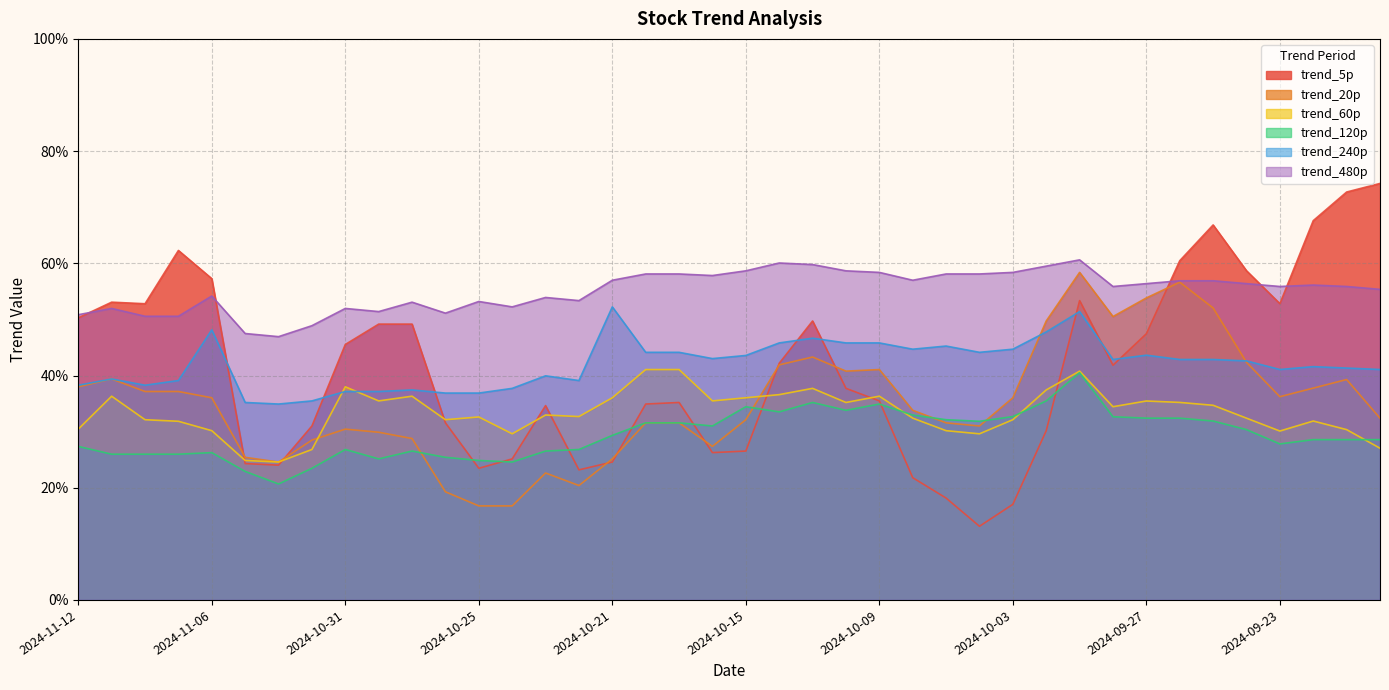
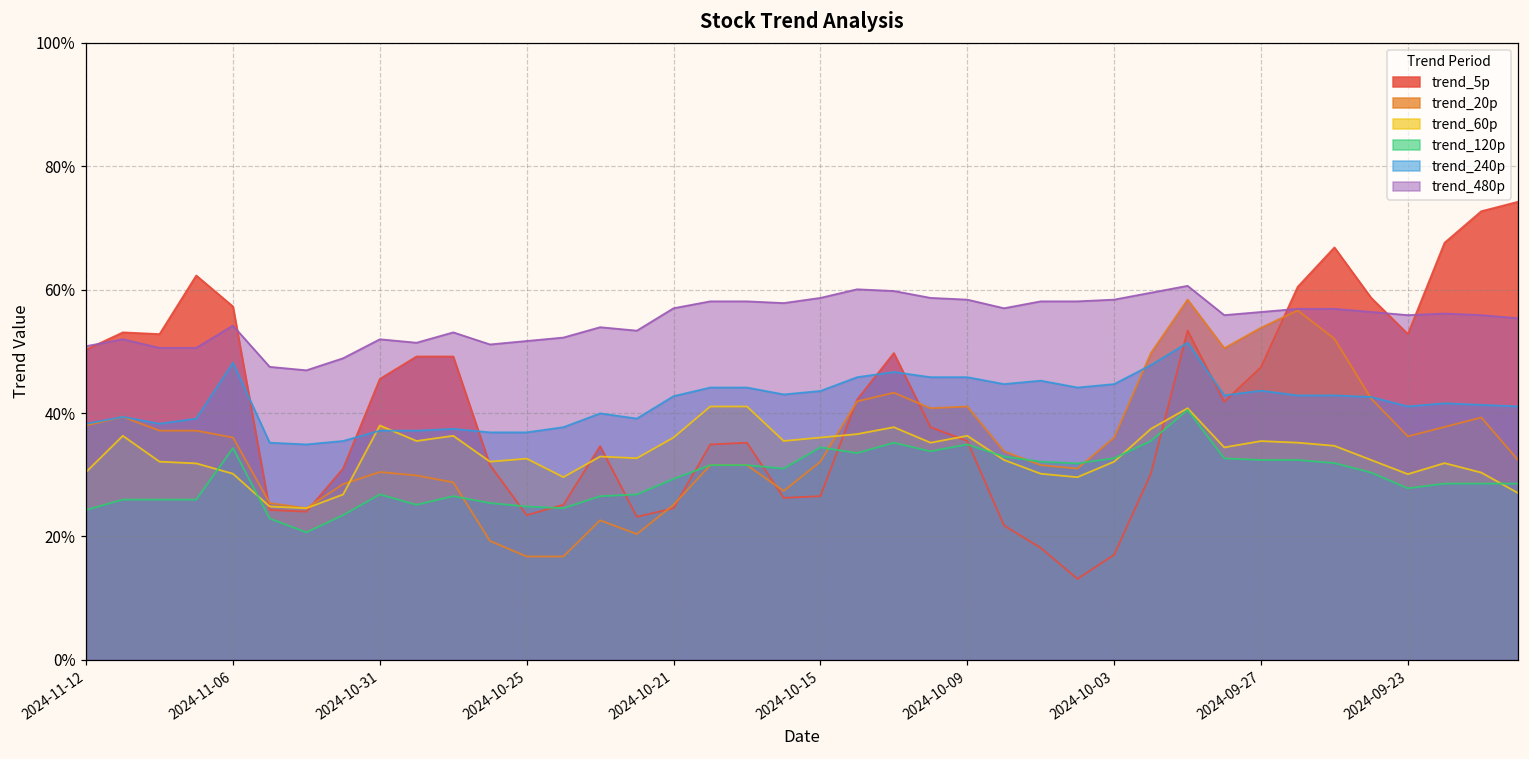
  {
    "trend_60p": {
      "2024-11-12": "30%",
      "2024-11-06": "30%",
      "2024-10-31": "38%",
      "2024-10-25": "33%",
      "2024-10-21": "36%",
      "2024-10-15": "36%",
      "2024-10-09": "36%",
      "2024-10-03": "32%",
      "2024-09-27": "35%",
      "2024-09-23": "30%"
    },
    "trend_120p": {
-     "2024-11-12": "27%",
-     "2024-11-06": "26%",
+     "2024-11-12": "24%",
+     "2024-11-06": "34%",
      "2024-10-31": "27%",
      "2024-10-25": "25%",
      "2024-10-21": "29%",
      "2024-10-15": "34%",
      "2024-10-09": "35%",
      "2024-10-03": "33%",
      "2024-09-27": "32%",
      "2024-09-23": "28%"
    },
    "trend_240p": {
      "2024-11-06": "48%",
      "2024-10-31": "37%",
      "2024-10-25": "37%",
-     "2024-10-21": "52%",
+     "2024-10-21": "43%",
      "2024-10-15": "44%",
      "2024-10-09": "46%",
      "2024-10-03": "45%",
      "2024-09-27": "44%",
      "2024-09-23": "41%"
    },
    "trend_480p": {
      "2024-11-12": "51%",
      "2024-11-06": "54%",
      "2024-10-31": "52%",
-     "2024-10-25": "53%",
+     "2024-10-25": "52%",
      "2024-10-21": "57%",
      "2024-10-15": "59%",
      "2024-10-09": "58%",
      "2024-10-03": "58%",
      "2024-09-27": "56%",
      "2024-09-23": "56%"
    }
  }
